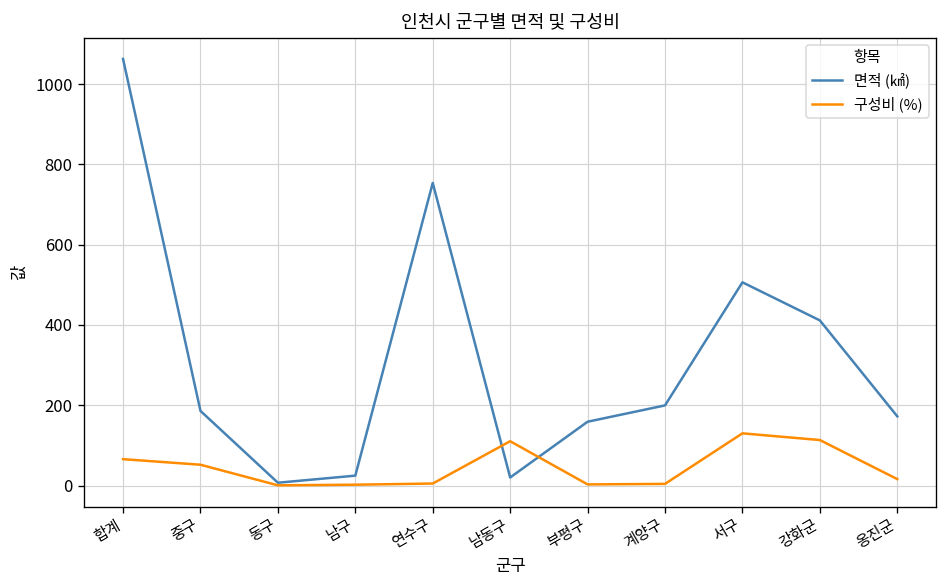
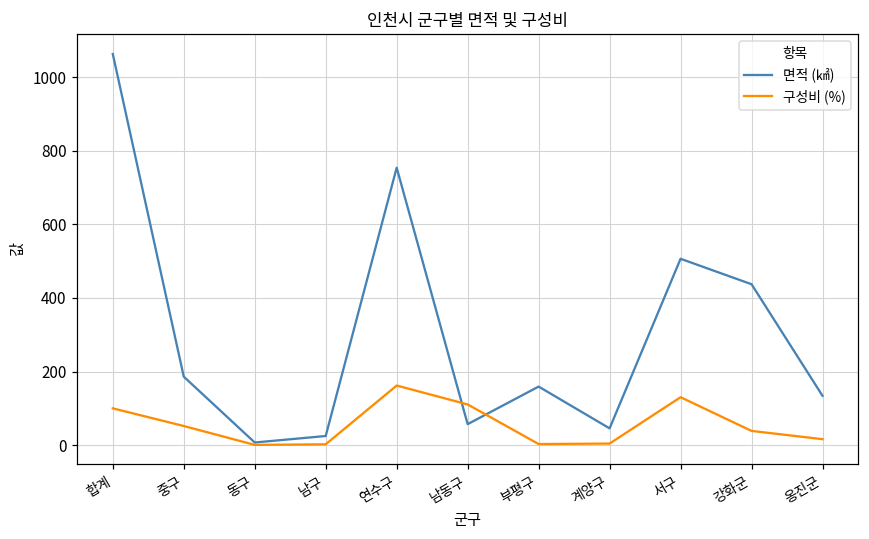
  {
    "면적 (㎢)": {
      "합계": 1060,
      "중구": 190,
      "남구": 20,
      "연수구": 750,
-     "남동구": 20,
+     "남동구": 60,
      "부평구": 160,
-     "계양구": 200,
+     "계양구": 50,
      "서구": 510,
-     "강화군": 410,
-     "옹진군": 170
+     "강화군": 440,
+     "옹진군": 130
    },
    "구성비 (%)": {
-     "합계": 70,
+     "합계": 100,
      "중구": 50,
      "남구": 0,
-     "연수구": 10,
+     "연수구": 160,
      "남동구": 110,
      "부평구": 0,
      "계양구": 0,
      "서구": 130,
-     "강화군": 110,
+     "강화군": 40,
      "옹진군": 20
    }
  }
